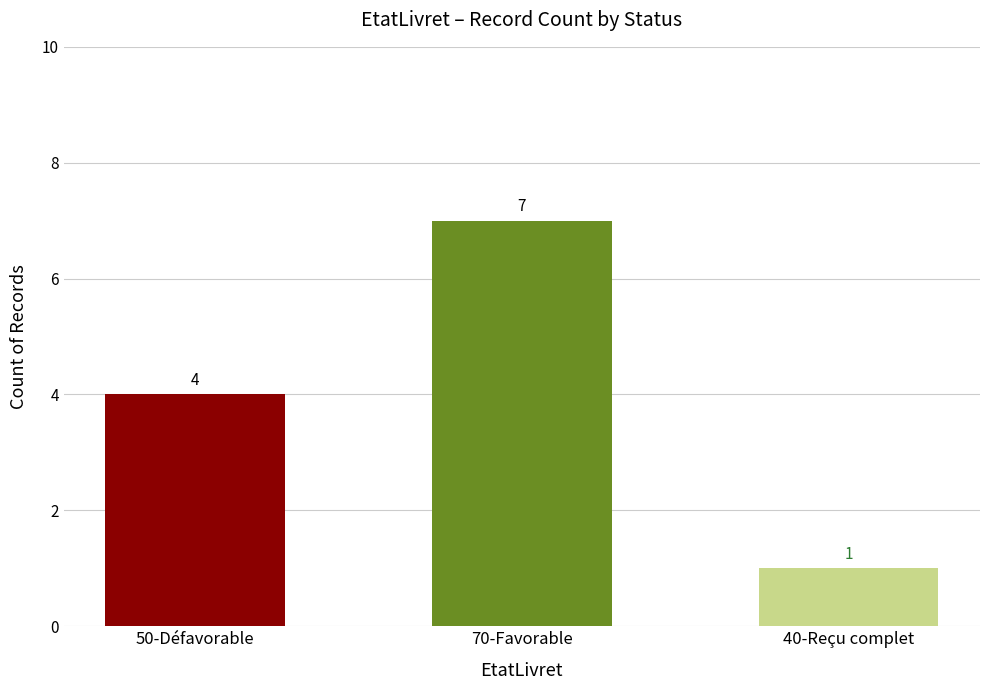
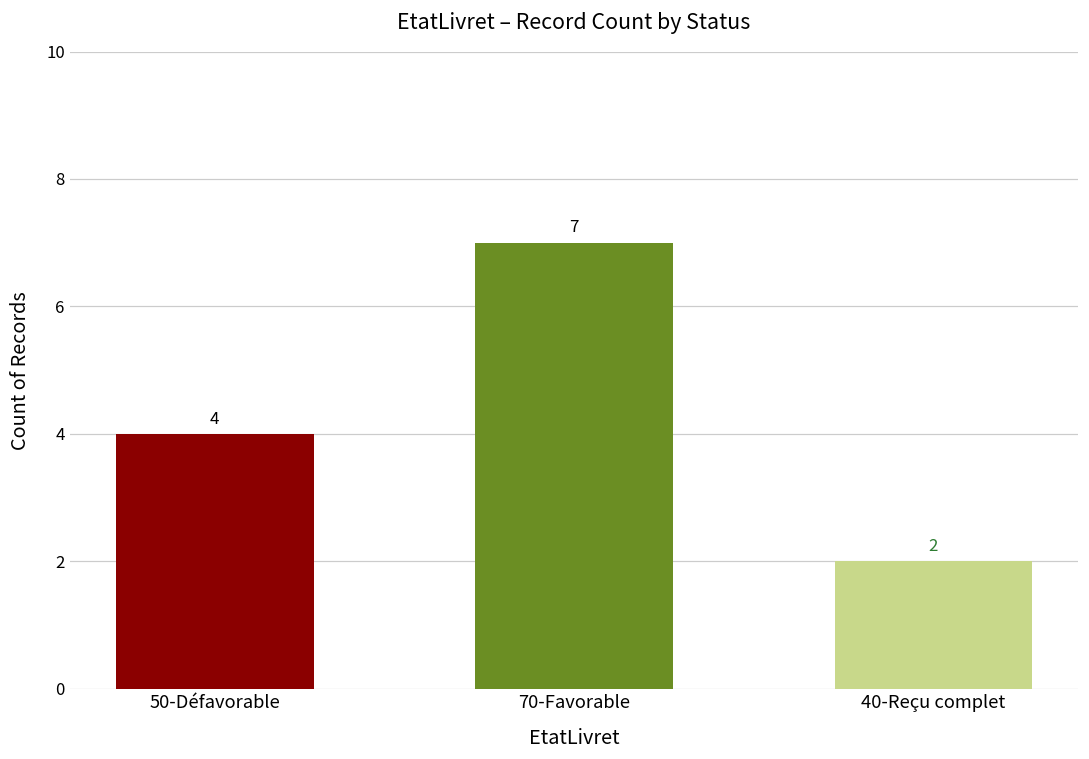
  {
    "50-Défavorable": 4,
    "70-Favorable": 7,
-   "40-Reçu complet": 1
+   "40-Reçu complet": 2
  }
